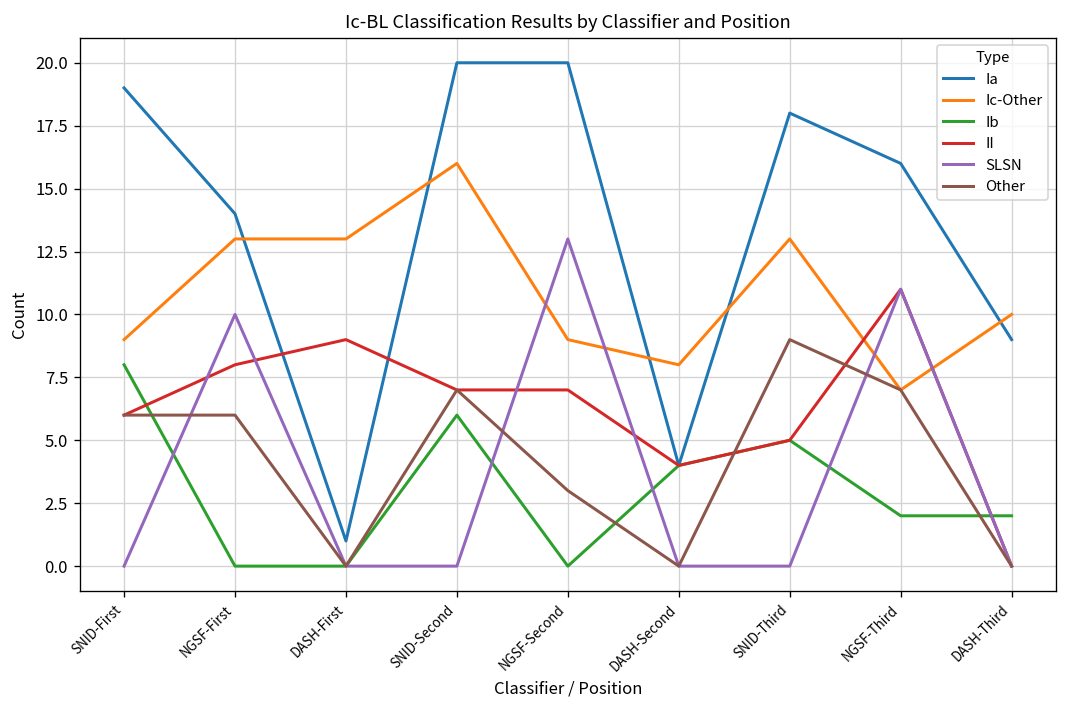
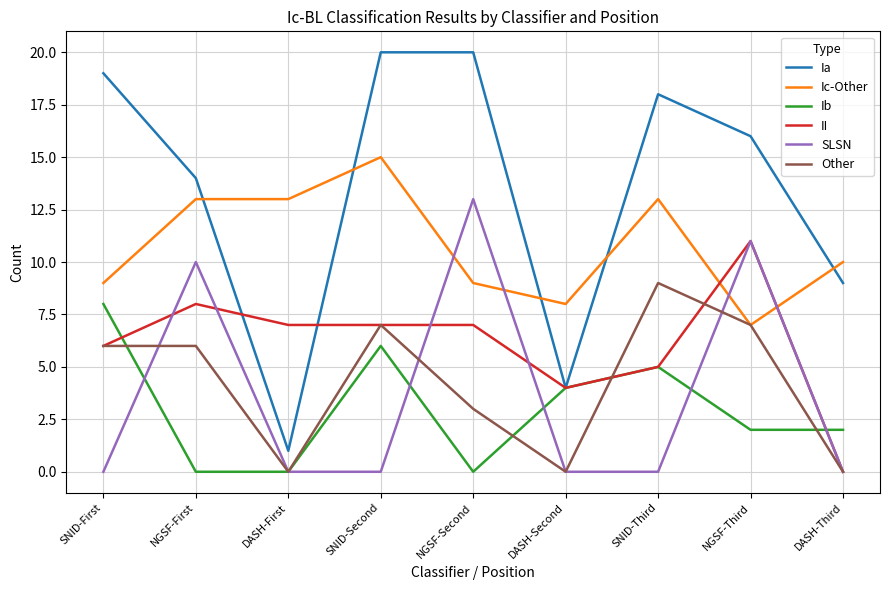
  {
    "Ia": {
      "SNID-First": 19,
      "NGSF-First": 14,
      "DASH-First": 1,
      "SNID-Second": 20,
      "NGSF-Second": 20,
      "SNID-Third": 18,
      "NGSF-Third": 16,
      "DASH-Third": 9
    },
    "Ic-Other": {
      "SNID-First": 9,
      "NGSF-First": 13,
      "DASH-First": 13,
-     "SNID-Second": 16,
+     "SNID-Second": 15,
      "NGSF-Second": 9,
      "DASH-Second": 8,
      "SNID-Third": 13,
      "DASH-Third": 10
    },
    "Ib": {
      "SNID-First": 8,
      "NGSF-First": 0,
      "SNID-Second": 6,
      "NGSF-Second": 0,
      "NGSF-Third": 2,
      "DASH-Third": 2
    },
    "II": {
      "NGSF-First": 8,
-     "DASH-First": 9,
+     "DASH-First": 7,
      "NGSF-Second": 7
    },
    "SLSN": {
      "SNID-First": 0,
      "NGSF-First": 10,
      "SNID-Second": 0,
      "NGSF-Second": 13,
      "SNID-Third": 0
    },
    "Other": {
      "NGSF-First": 6,
      "NGSF-Second": 3,
      "SNID-Third": 9
    }
  }
